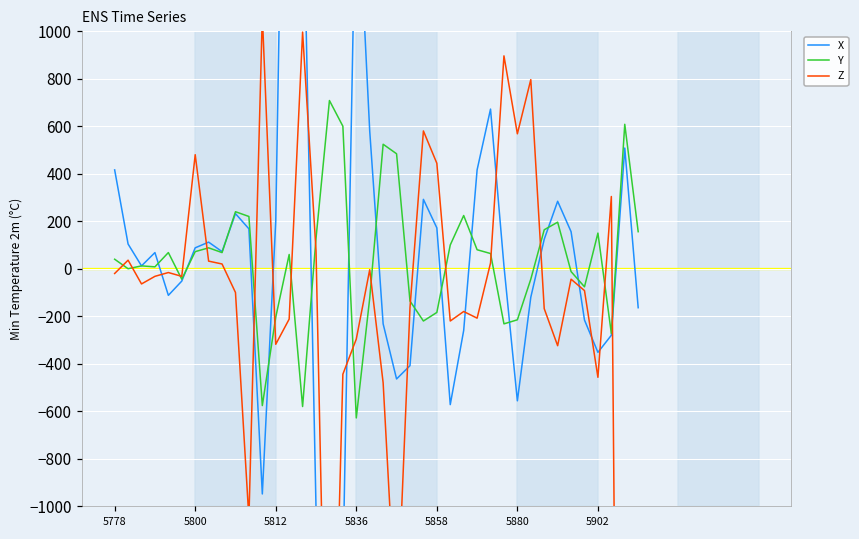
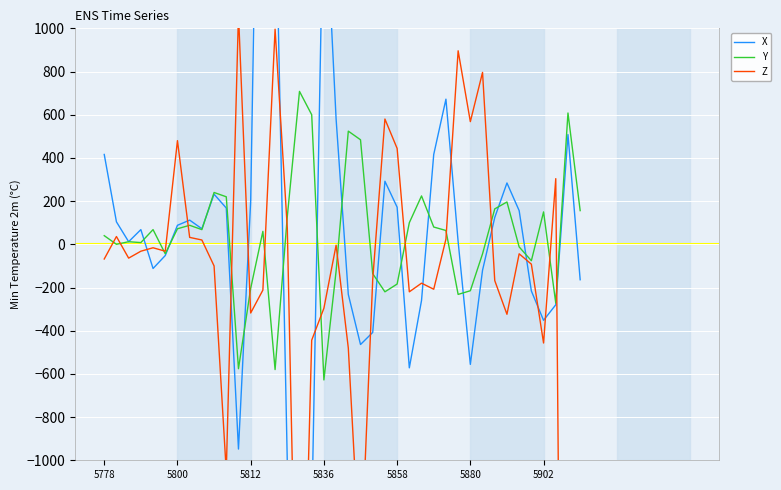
  {
    "X": {
      "5778": 420,
      "5800": 90,
      "5812": 200,
      "5858": 170,
      "5880": -560,
      "5902": -350
    },
    "Y": {
      "5778": 40,
      "5800": 70,
      "5812": -200,
      "5836": -630,
      "5858": -180,
      "5880": -220,
      "5902": 150
    },
    "Z": {
-     "5778": -20,
+     "5778": -70,
      "5800": 480,
      "5812": -320,
      "5836": -300,
      "5858": 440,
      "5880": 570,
      "5902": -460
    }
  }
